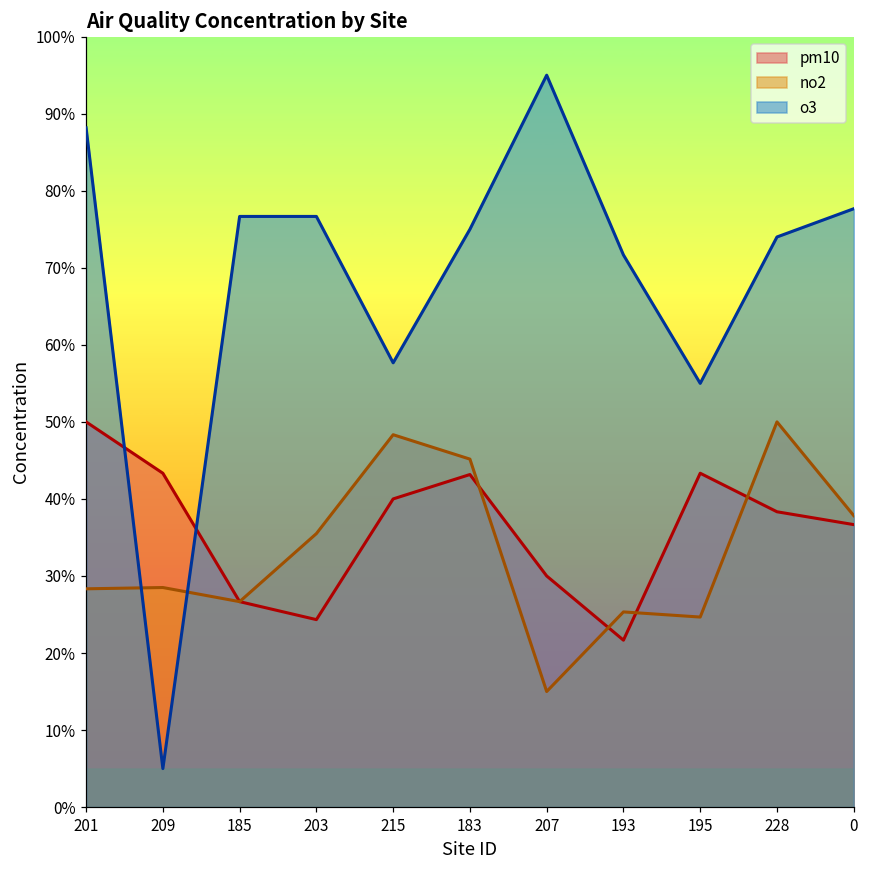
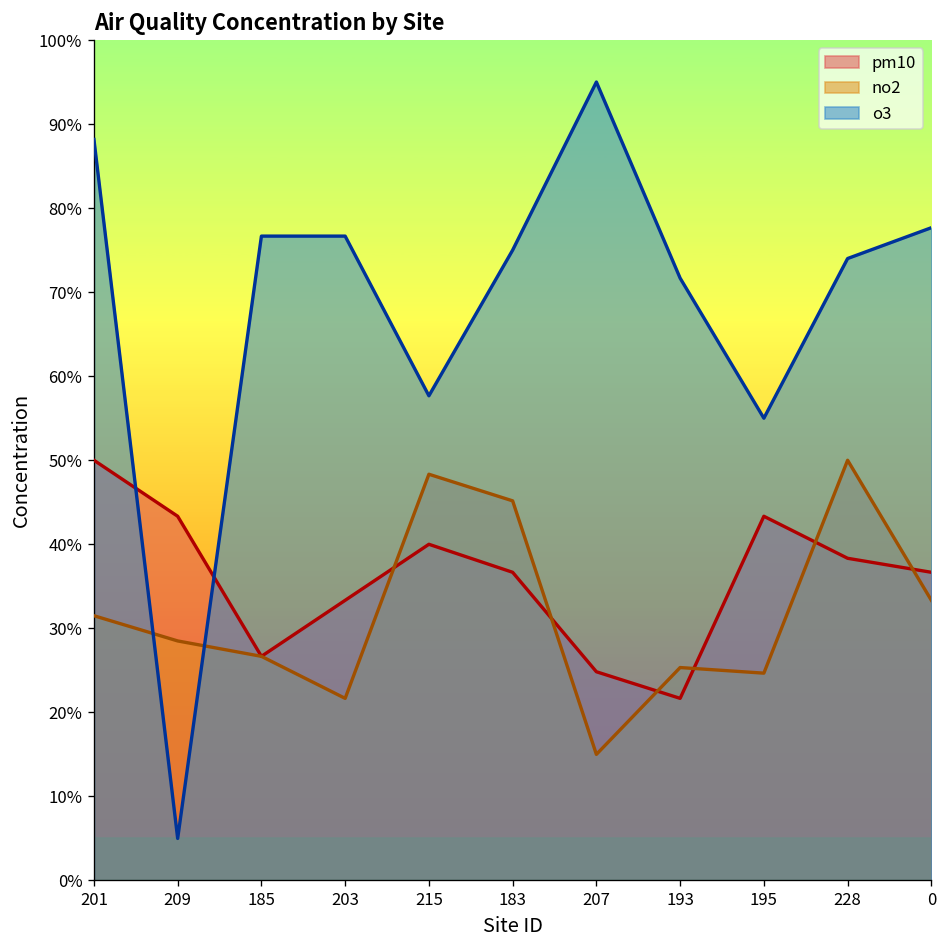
  {
    "pm10": {
      "201": "50%",
      "209": "43%",
-     "203": "24%",
+     "203": "33%",
      "215": "40%",
-     "183": "43%",
-     "207": "30%",
+     "183": "37%",
+     "207": "25%",
      "193": "22%",
      "195": "43%",
      "228": "38%",
      "0": "37%"
    },
    "no2": {
-     "201": "28%",
+     "201": "31%",
      "209": "29%",
-     "203": "36%",
+     "203": "22%",
      "215": "48%",
      "183": "45%",
      "207": "15%",
      "193": "25%",
      "195": "25%",
      "228": "50%",
-     "0": "38%"
+     "0": "33%"
    },
    "o3": {
      "201": "88%",
      "185": "77%",
      "203": "77%",
      "215": "58%",
      "183": "75%",
      "207": "95%",
      "193": "72%",
      "195": "55%",
      "228": "74%",
      "0": "78%"
    }
  }
